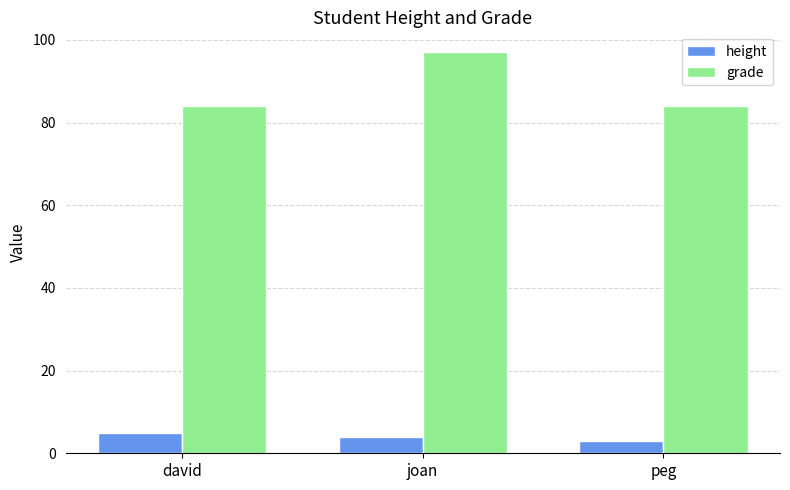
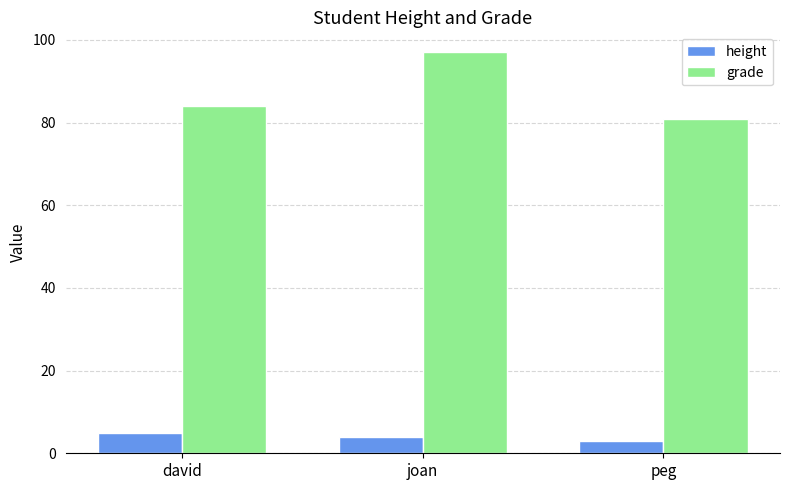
  {
    "height": {
      "david": 5,
      "joan": 4,
      "peg": 3
    },
    "grade": {
      "david": 84,
      "joan": 97,
-     "peg": 84
+     "peg": 81
    }
  }
